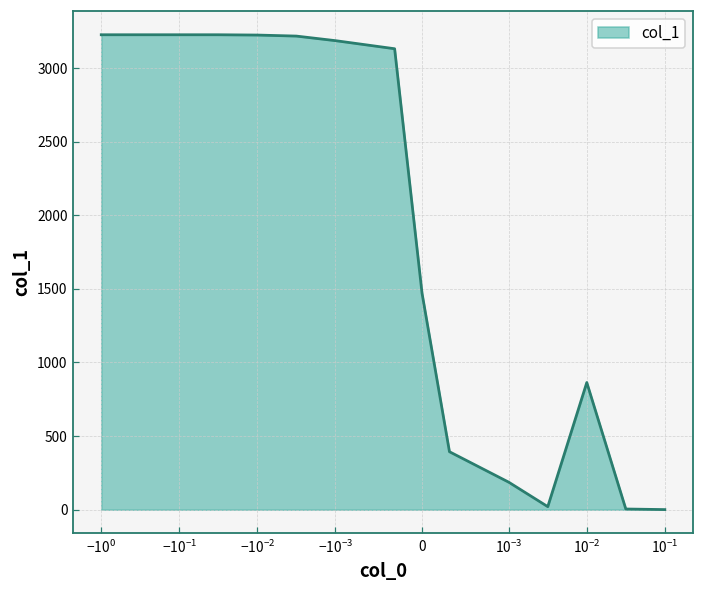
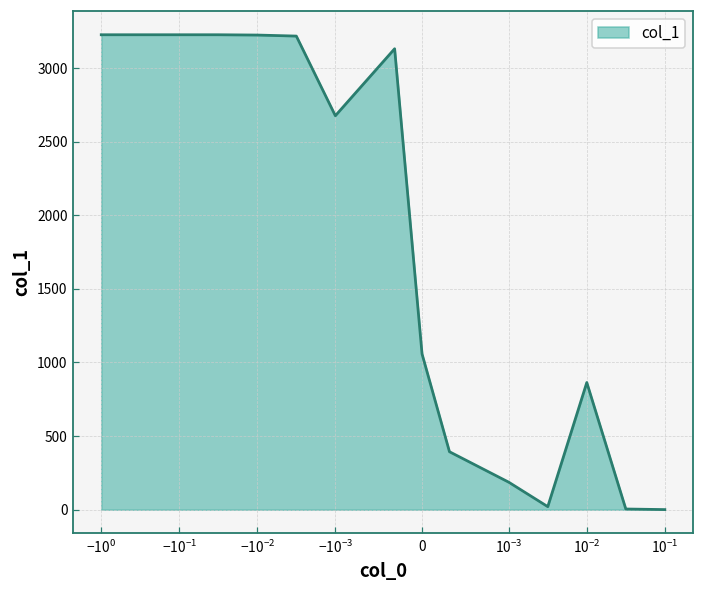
  {
    "-10^0": 3230,
    "-10^-1": 3230,
    "-10^-2": 3220,
-   "-10^-3": 3190,
-   "0": 1470,
+   "-10^-3": 2680,
+   "0": 1060,
    "10^-3": 190,
    "10^-2": 860,
    "10^-1": 0
  }
